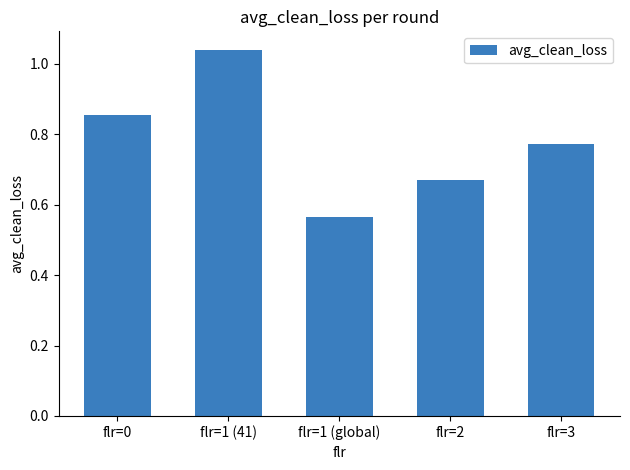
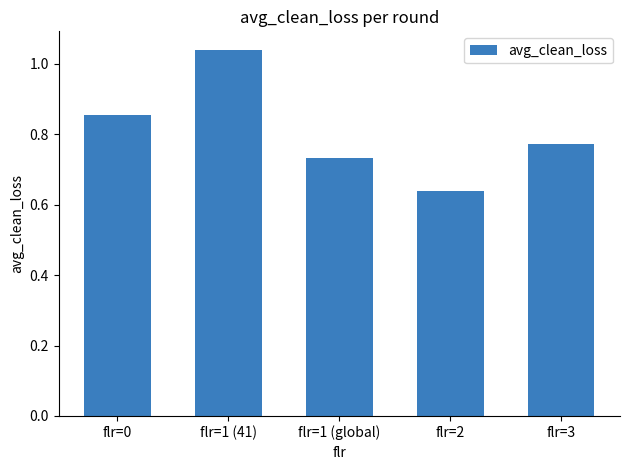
  {
    "flr=0": 0.85,
    "flr=1 (41)": 1.04,
-   "flr=1 (global)": 0.56,
-   "flr=2": 0.67,
+   "flr=1 (global)": 0.73,
+   "flr=2": 0.64,
    "flr=3": 0.77
  }
